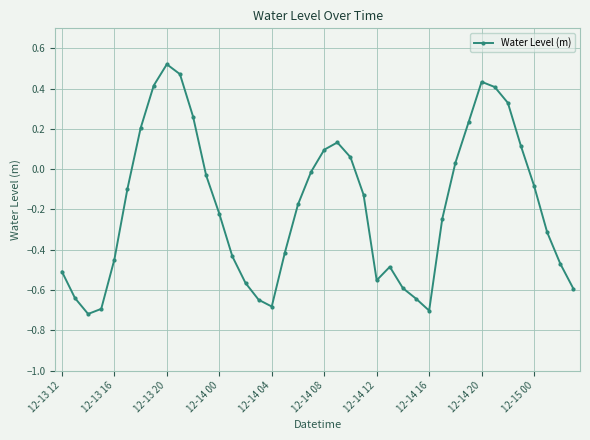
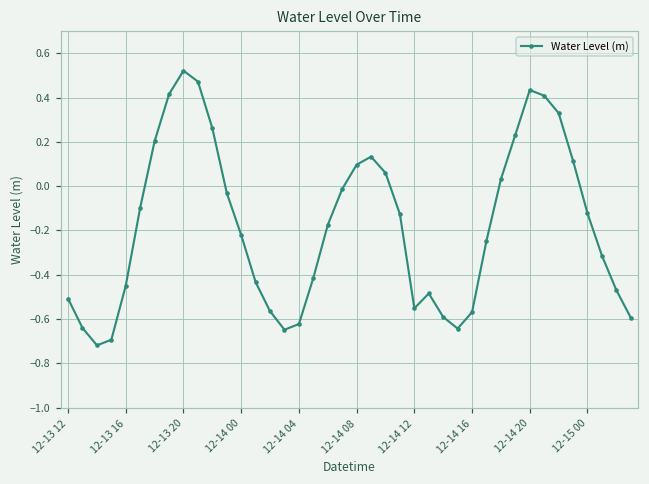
  {
    "12-13 12": -0.51,
    "12-13 16": -0.45,
    "12-13 20": 0.52,
    "12-14 00": -0.22,
-   "12-14 04": -0.68,
+   "12-14 04": -0.62,
    "12-14 08": 0.10,
    "12-14 12": -0.55,
-   "12-14 16": -0.70,
+   "12-14 16": -0.57,
    "12-14 20": 0.43,
-   "12-15 00": -0.08
+   "12-15 00": -0.12
  }
